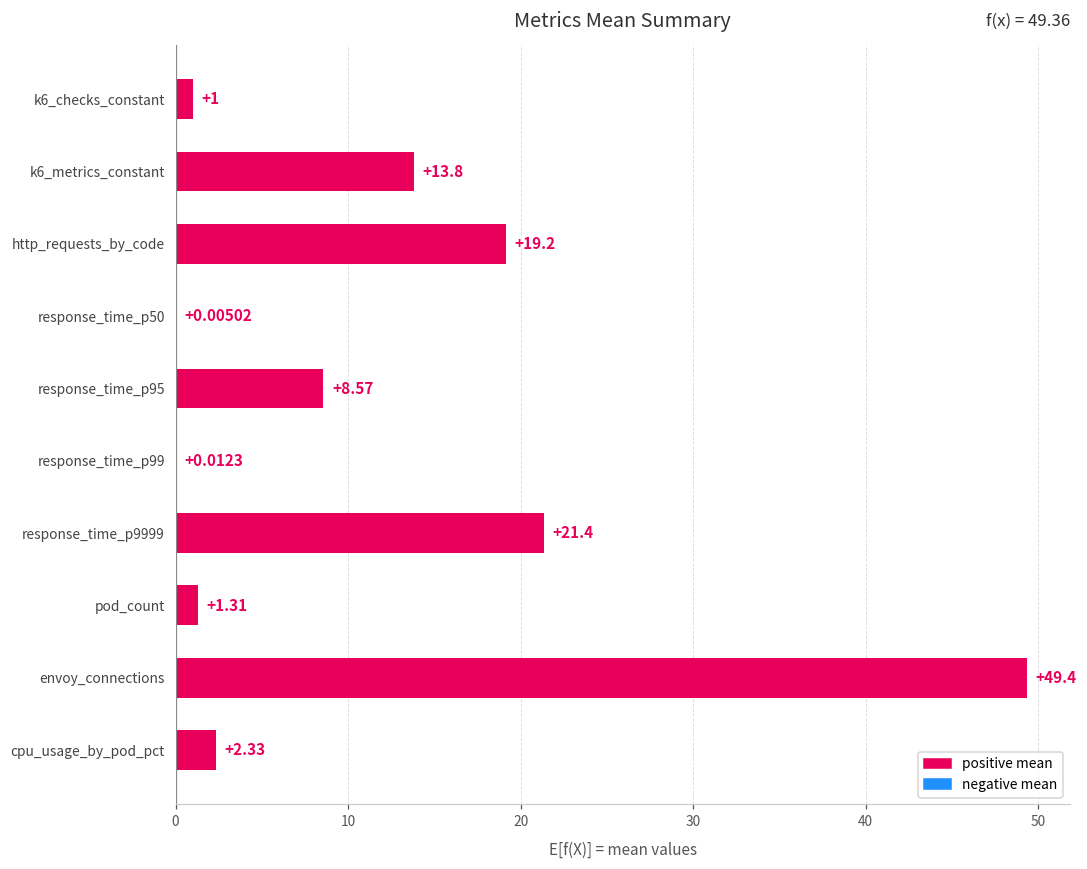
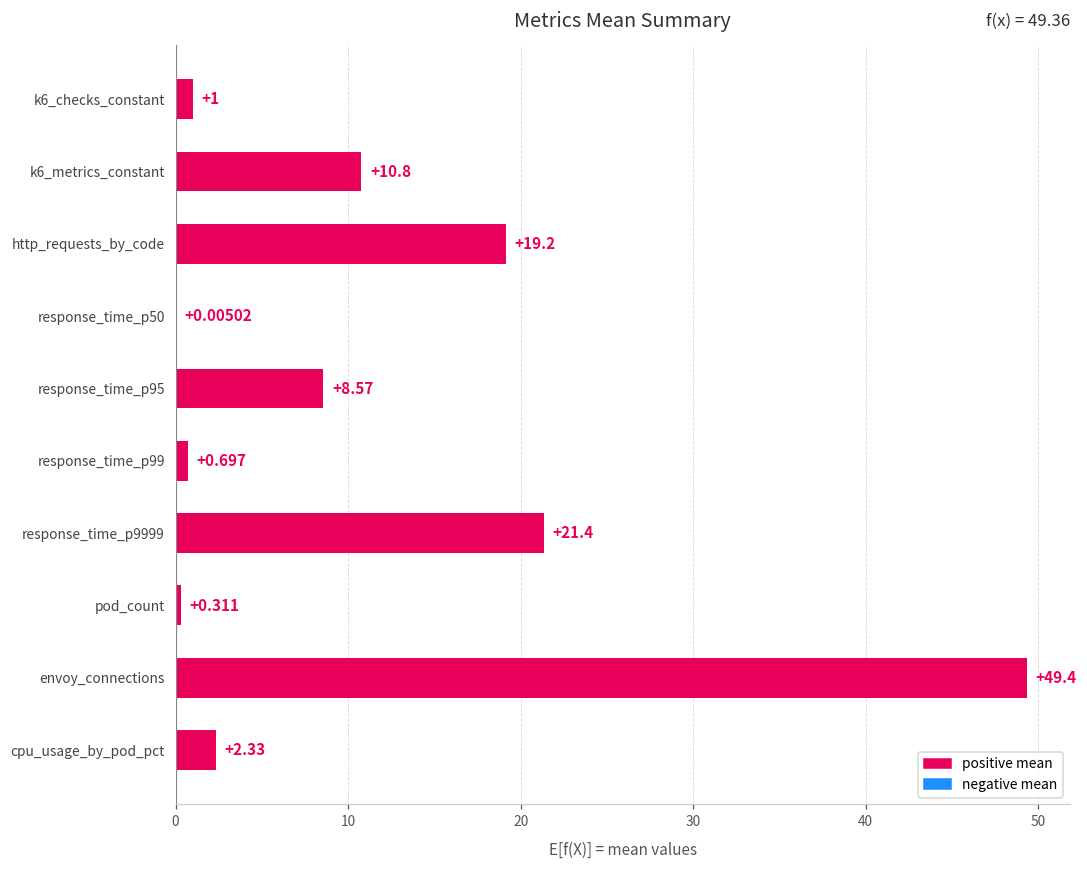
  {
    "k6_checks_constant": "+1",
-   "k6_metrics_constant": "+13.8",
+   "k6_metrics_constant": "+10.8",
    "http_requests_by_code": "+19.2",
    "response_time_p50": "+0.00502",
    "response_time_p95": "+8.57",
-   "response_time_p99": "+0.0123",
+   "response_time_p99": "+0.697",
    "response_time_p9999": "+21.4",
-   "pod_count": "+1.31",
+   "pod_count": "+0.311",
    "envoy_connections": "+49.4",
    "cpu_usage_by_pod_pct": "+2.33"
  }
